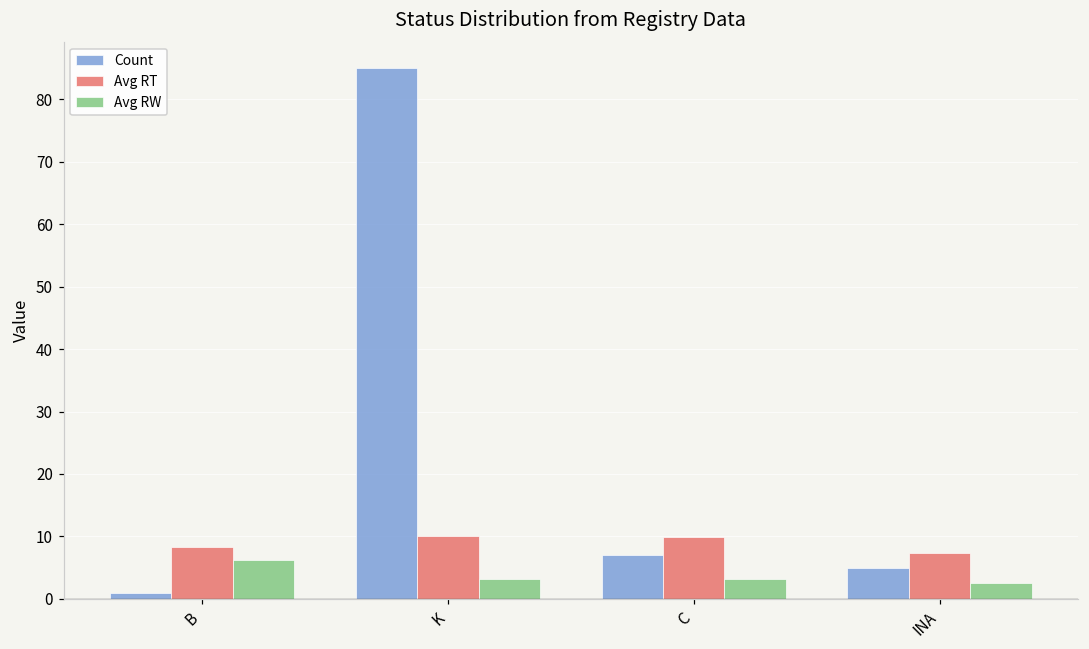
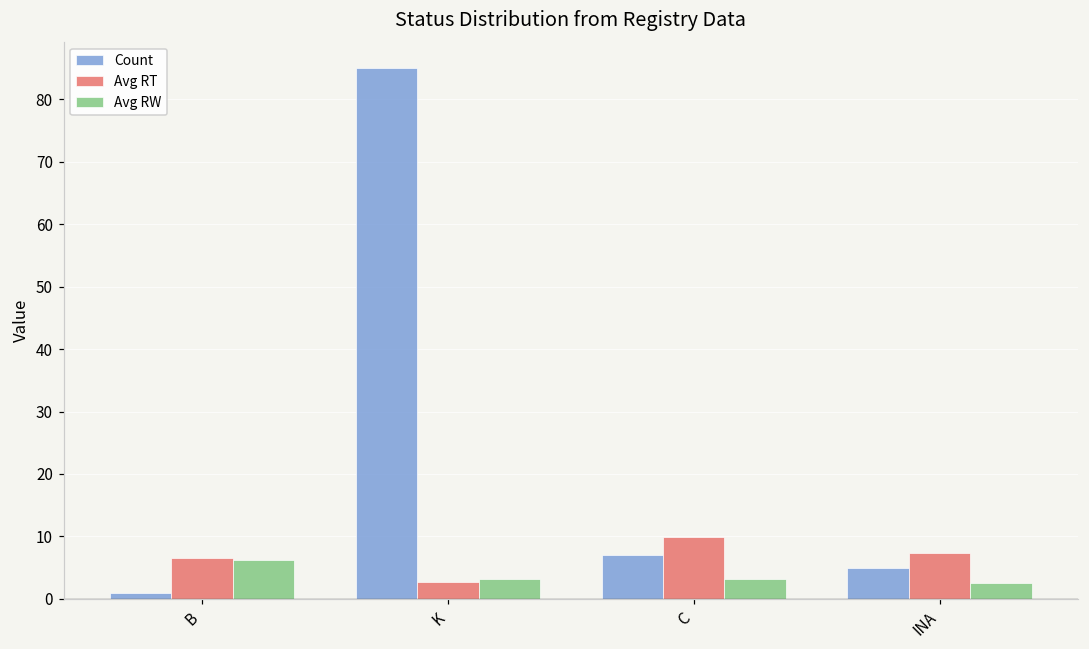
  {
    "Count": {
      "B": 1,
      "K": 85,
      "C": 7,
      "INA": 5
    },
    "Avg RT": {
-     "B": 8,
-     "K": 10,
+     "B": 6,
+     "K": 3,
      "C": 10,
      "INA": 7
    },
    "Avg RW": {
      "B": 6,
      "K": 3,
      "C": 3,
      "INA": 3
    }
  }
